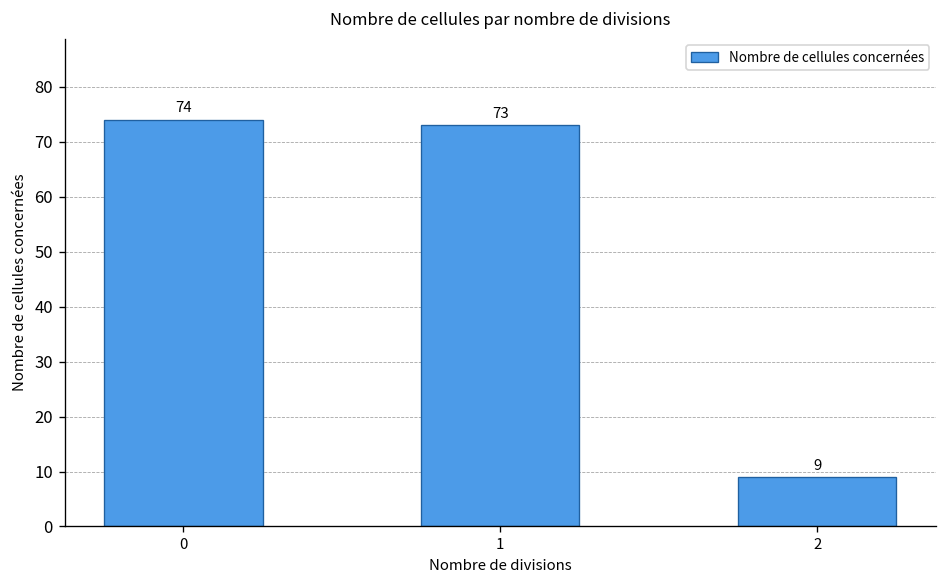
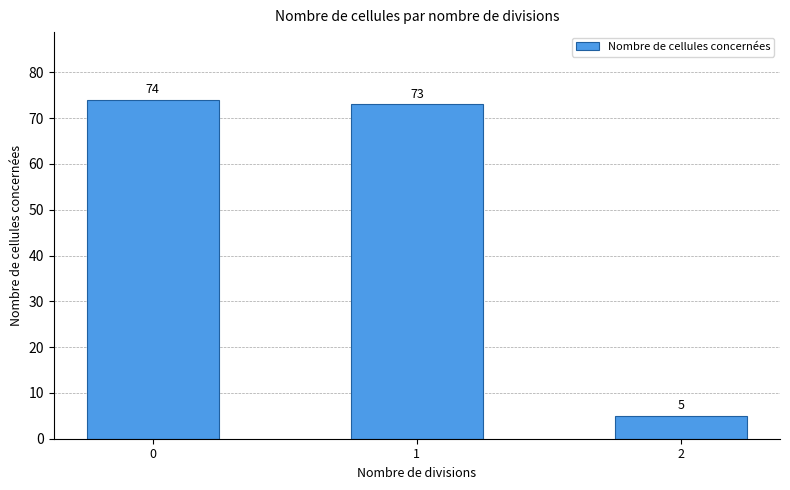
  {
    "0": 74,
    "1": 73,
-   "2": 9
+   "2": 5
  }
